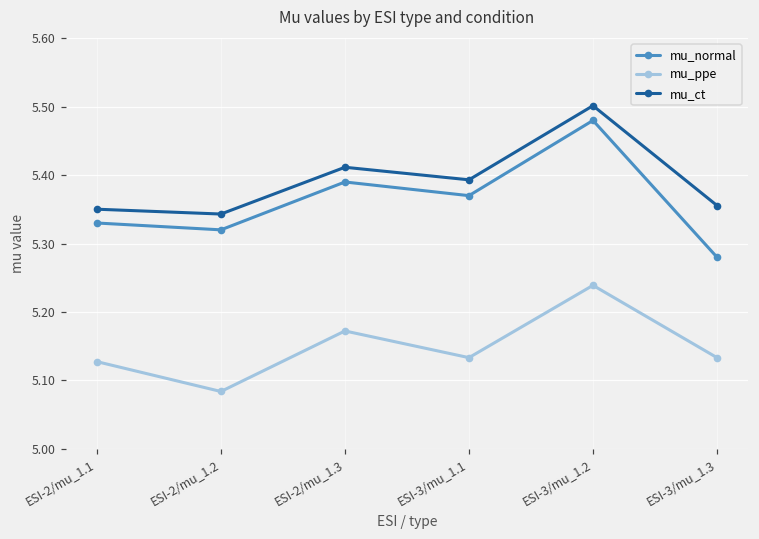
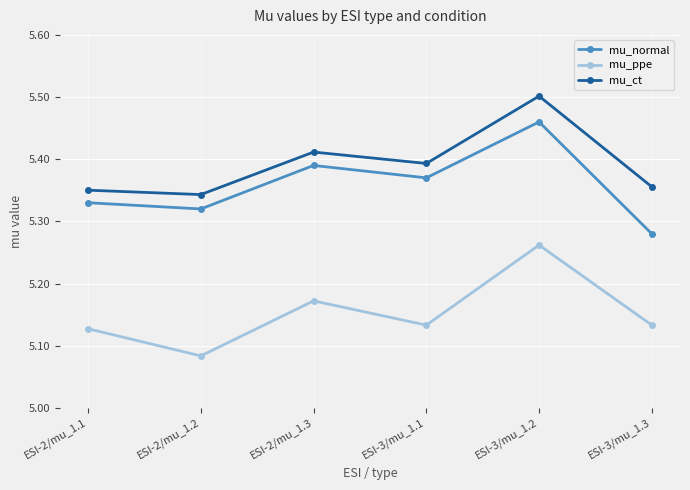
  {
    "mu_normal": {
      "ESI-2/mu_1.1": 5.33,
      "ESI-2/mu_1.2": 5.32,
      "ESI-2/mu_1.3": 5.39,
      "ESI-3/mu_1.1": 5.37,
-     "ESI-3/mu_1.2": 5.48,
+     "ESI-3/mu_1.2": 5.46,
      "ESI-3/mu_1.3": 5.28
    },
    "mu_ppe": {
      "ESI-2/mu_1.1": 5.13,
      "ESI-2/mu_1.2": 5.08,
      "ESI-2/mu_1.3": 5.17,
      "ESI-3/mu_1.1": 5.13,
-     "ESI-3/mu_1.2": 5.24,
+     "ESI-3/mu_1.2": 5.26,
      "ESI-3/mu_1.3": 5.13
    },
    "mu_ct": {
      "ESI-2/mu_1.1": 5.35,
      "ESI-2/mu_1.2": 5.34,
      "ESI-2/mu_1.3": 5.41,
      "ESI-3/mu_1.1": 5.39,
      "ESI-3/mu_1.2": 5.50,
      "ESI-3/mu_1.3": 5.36
    }
  }
